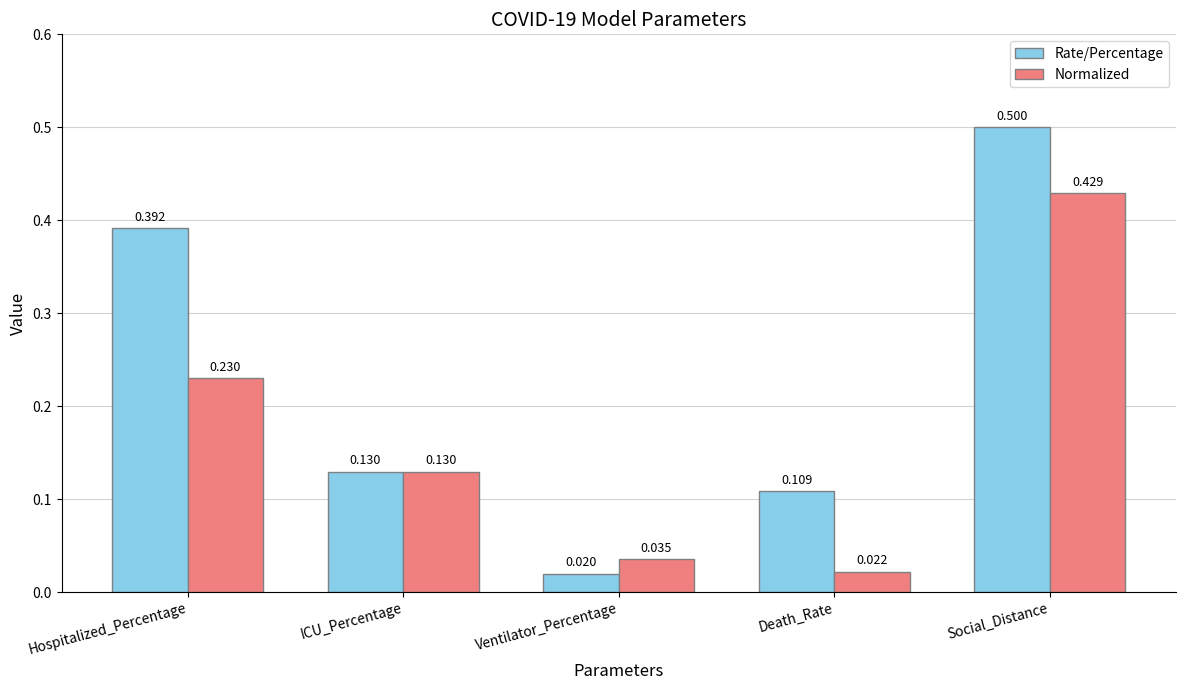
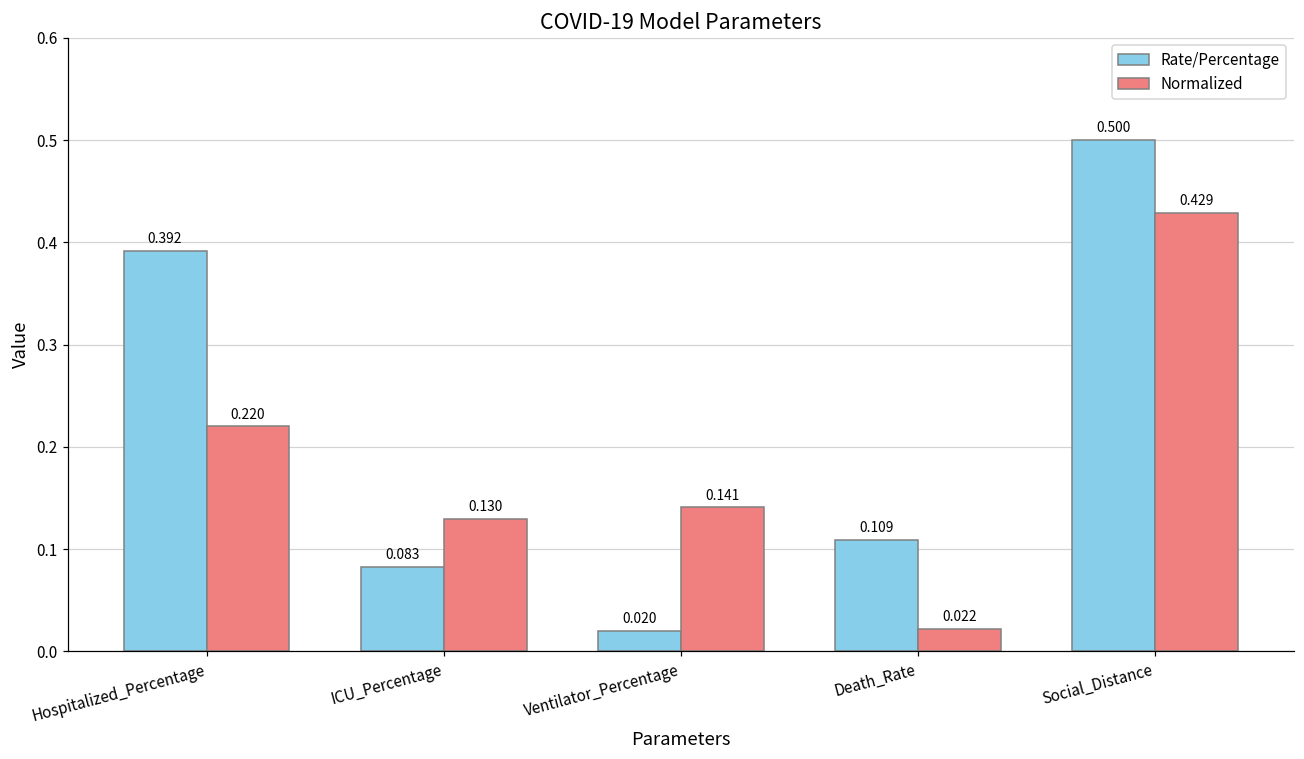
  {
    "Rate/Percentage": {
      "Hospitalized_Percentage": 0.392,
-     "ICU_Percentage": 0.130,
+     "ICU_Percentage": 0.083,
      "Ventilator_Percentage": 0.020,
      "Death_Rate": 0.109,
      "Social_Distance": 0.500
    },
    "Normalized": {
-     "Hospitalized_Percentage": 0.230,
+     "Hospitalized_Percentage": 0.220,
      "ICU_Percentage": 0.130,
-     "Ventilator_Percentage": 0.035,
+     "Ventilator_Percentage": 0.141,
      "Death_Rate": 0.022,
      "Social_Distance": 0.429
    }
  }
